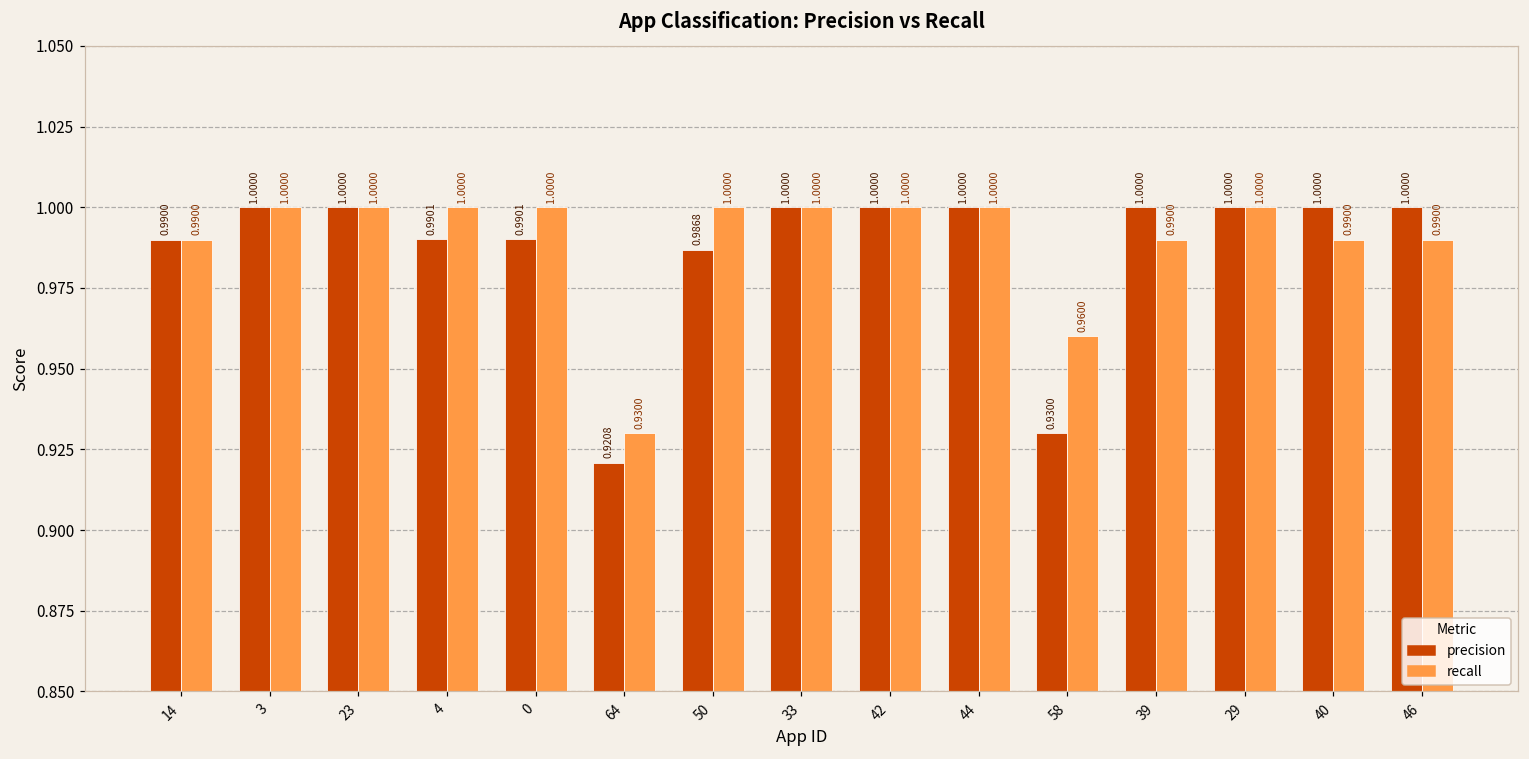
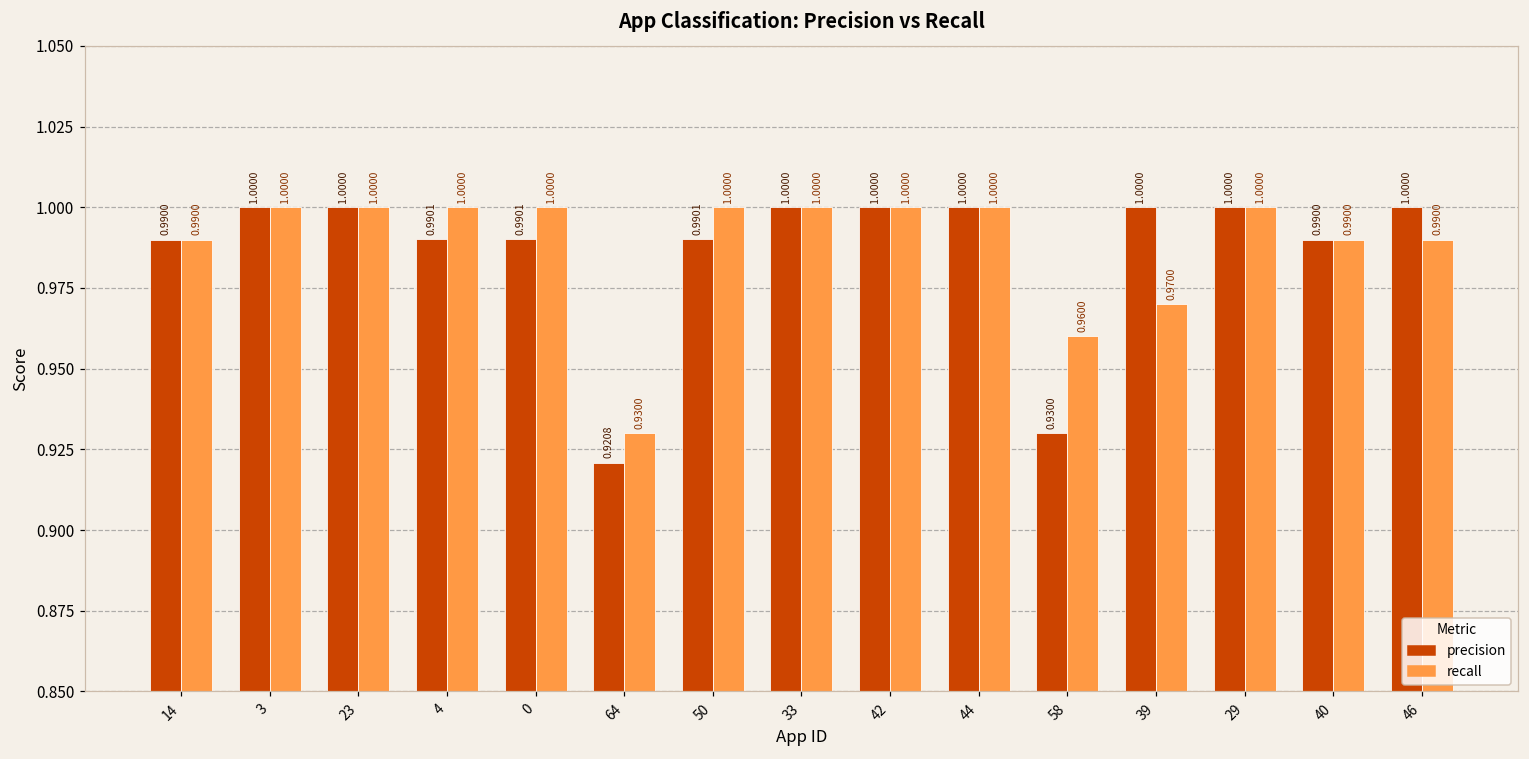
  {
    "precision": {
      "14": 0.9900,
      "3": 1.0000,
      "23": 1.0000,
      "4": 0.9901,
      "0": 0.9901,
      "64": 0.9208,
-     "50": 0.9868,
+     "50": 0.9901,
      "33": 1.0000,
      "42": 1.0000,
      "44": 1.0000,
      "58": 0.9300,
      "39": 1.0000,
      "29": 1.0000,
-     "40": 1.0000,
+     "40": 0.9900,
      "46": 1.0000
    },
    "recall": {
      "14": 0.9900,
      "3": 1.0000,
      "23": 1.0000,
      "4": 1.0000,
      "0": 1.0000,
      "64": 0.9300,
      "50": 1.0000,
      "33": 1.0000,
      "42": 1.0000,
      "44": 1.0000,
      "58": 0.9600,
-     "39": 0.9900,
+     "39": 0.9700,
      "29": 1.0000,
      "40": 0.9900,
      "46": 0.9900
    }
  }
